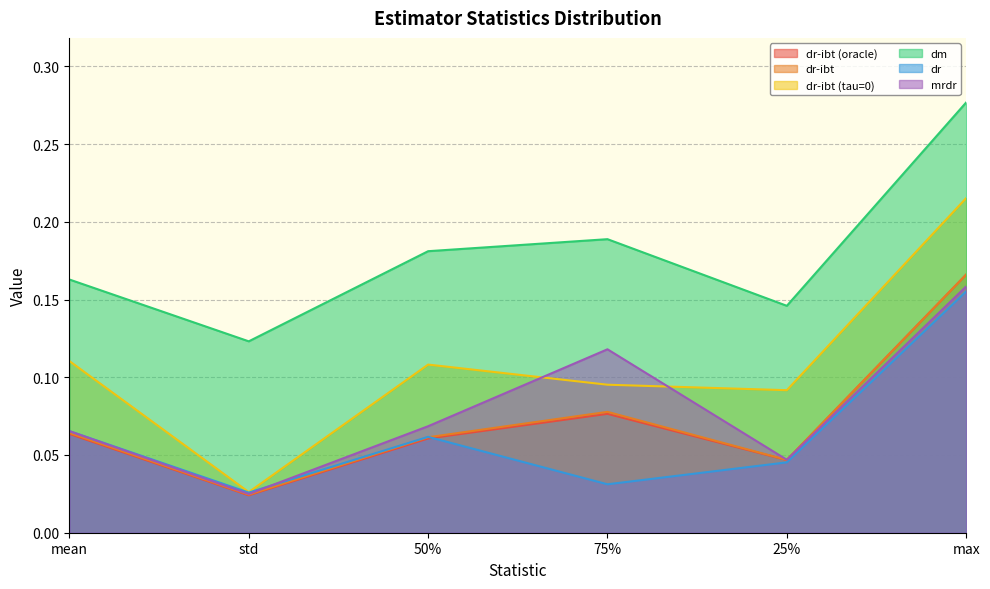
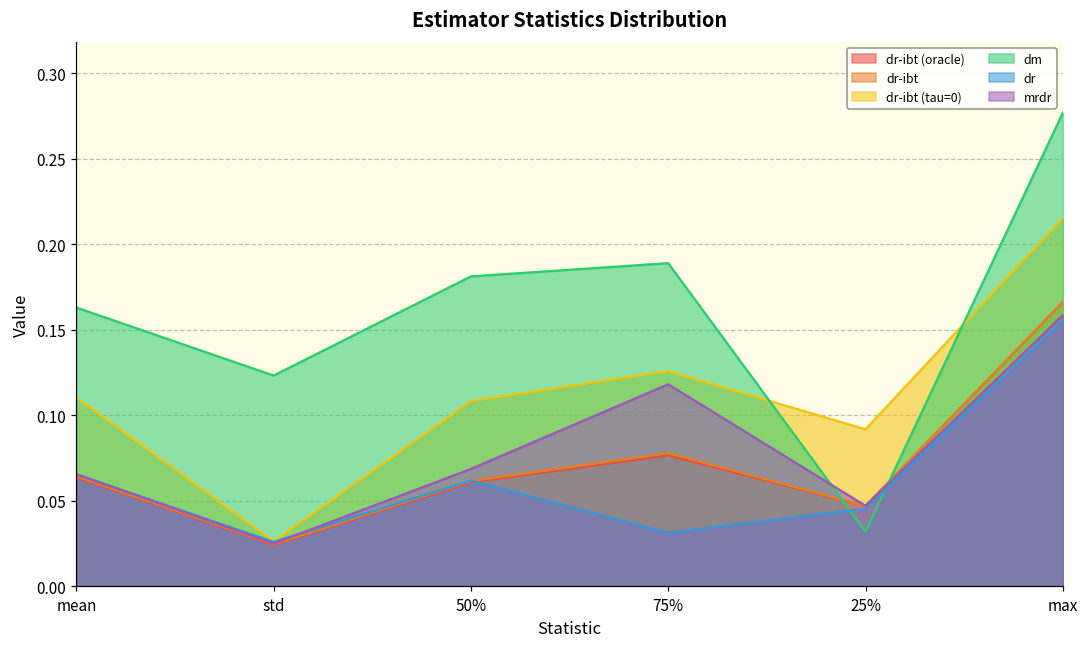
  {
    "Estimator Statistics Distribution": {
      "dr-ibt (tau=0)": {
        "mean": 0.110,
        "50%": 0.108,
-       "75%": 0.095,
+       "75%": 0.126,
        "25%": 0.092,
        "max": 0.215
      },
      "dm": {
        "mean": 0.163,
        "std": 0.123,
        "50%": 0.181,
        "75%": 0.189,
-       "25%": 0.146,
+       "25%": 0.032,
        "max": 0.277
      },
      "dr": {
        "75%": 0.031,
        "max": 0.155
      },
      "mrdr": {
        "50%": 0.069,
        "75%": 0.118,
        "max": 0.158
      }
    }
  }
